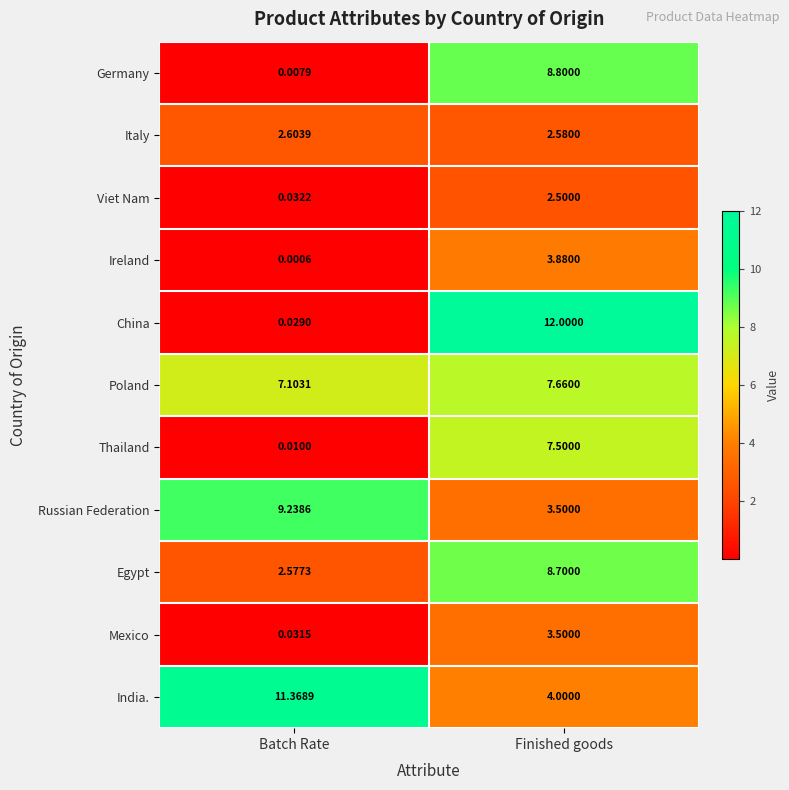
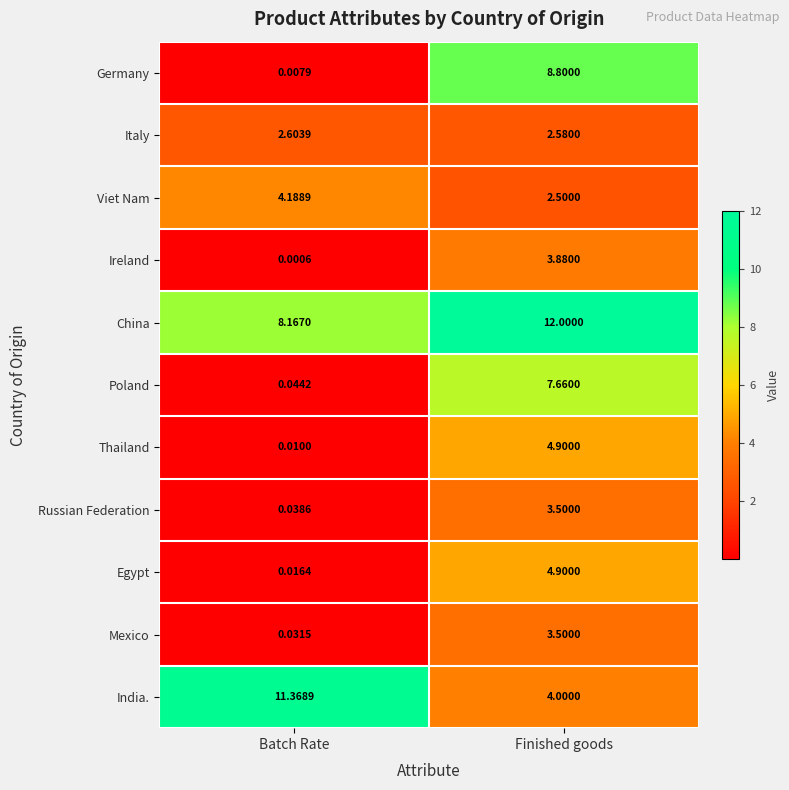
  {
    "Germany": {
      "Batch Rate": 0.0079,
      "Finished goods": 8.8000
    },
    "Italy": {
      "Batch Rate": 2.6039,
      "Finished goods": 2.5800
    },
    "Viet Nam": {
-     "Batch Rate": 0.0322,
+     "Batch Rate": 4.1889,
      "Finished goods": 2.5000
    },
    "Ireland": {
      "Batch Rate": 0.0006,
      "Finished goods": 3.8800
    },
    "China": {
-     "Batch Rate": 0.0290,
+     "Batch Rate": 8.1670,
      "Finished goods": 12.0000
    },
    "Poland": {
-     "Batch Rate": 7.1031,
+     "Batch Rate": 0.0442,
      "Finished goods": 7.6600
    },
    "Thailand": {
      "Batch Rate": 0.0100,
-     "Finished goods": 7.5000
+     "Finished goods": 4.9000
    },
    "Russian Federation": {
-     "Batch Rate": 9.2386,
+     "Batch Rate": 0.0386,
      "Finished goods": 3.5000
    },
    "Egypt": {
-     "Batch Rate": 2.5773,
-     "Finished goods": 8.7000
+     "Batch Rate": 0.0164,
+     "Finished goods": 4.9000
    },
    "Mexico": {
      "Batch Rate": 0.0315,
      "Finished goods": 3.5000
    },
    "India.": {
      "Batch Rate": 11.3689,
      "Finished goods": 4.0000
    }
  }
